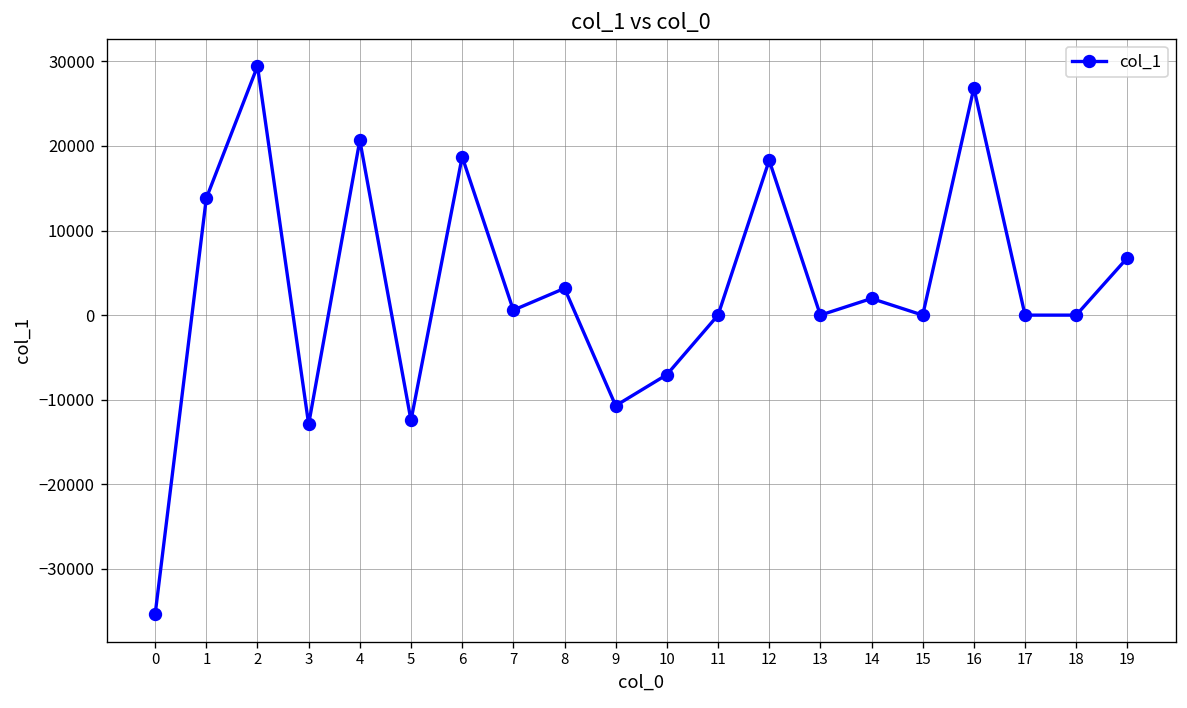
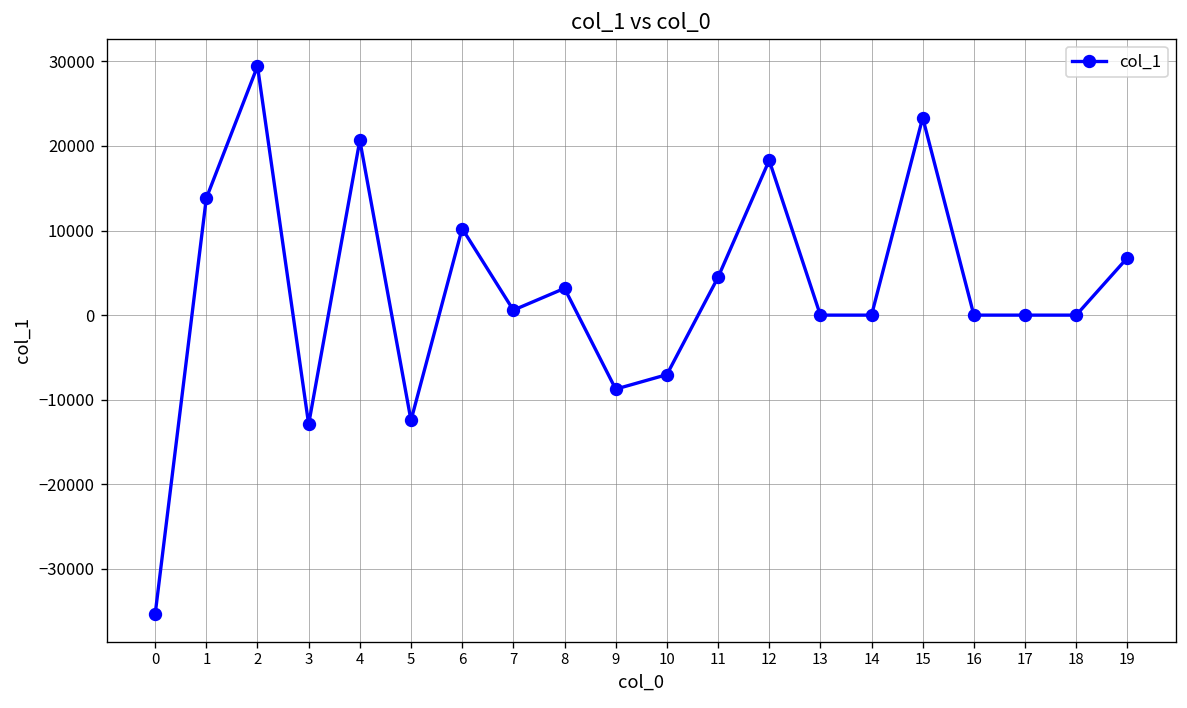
  {
    "0": -35000,
    "1": 14000,
    "2": 29000,
    "3": -13000,
    "4": 21000,
    "5": -12000,
-   "6": 19000,
+   "6": 10000,
    "7": 1000,
    "8": 3000,
-   "9": -11000,
+   "9": -9000,
    "10": -7000,
-   "11": 0,
+   "11": 4000,
    "12": 18000,
    "13": 0,
-   "14": 2000,
-   "15": 0,
-   "16": 27000,
+   "14": 0,
+   "15": 23000,
+   "16": 0,
    "17": 0,
    "18": 0,
    "19": 7000
  }
